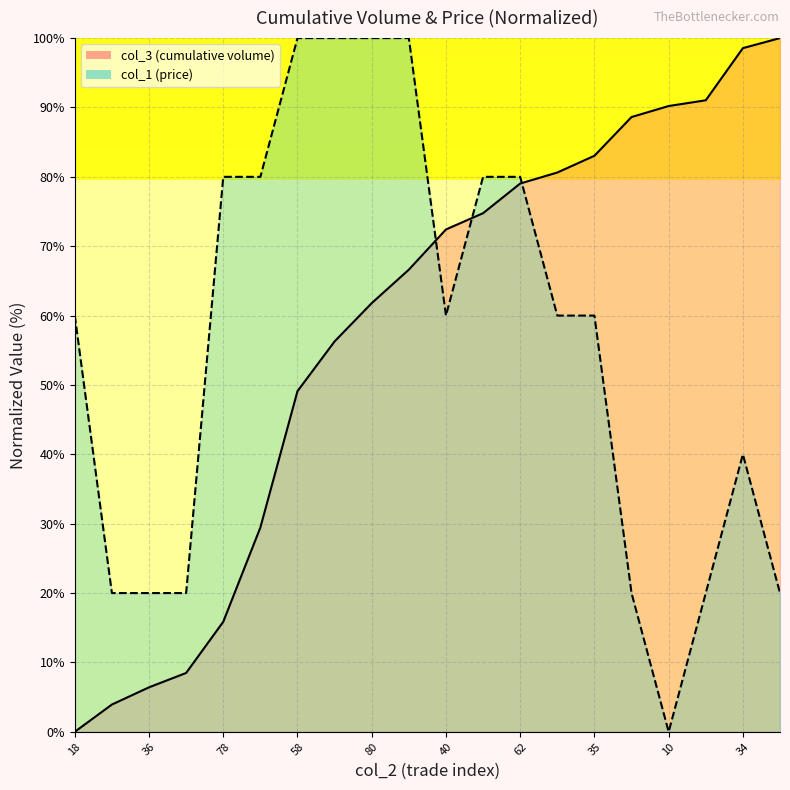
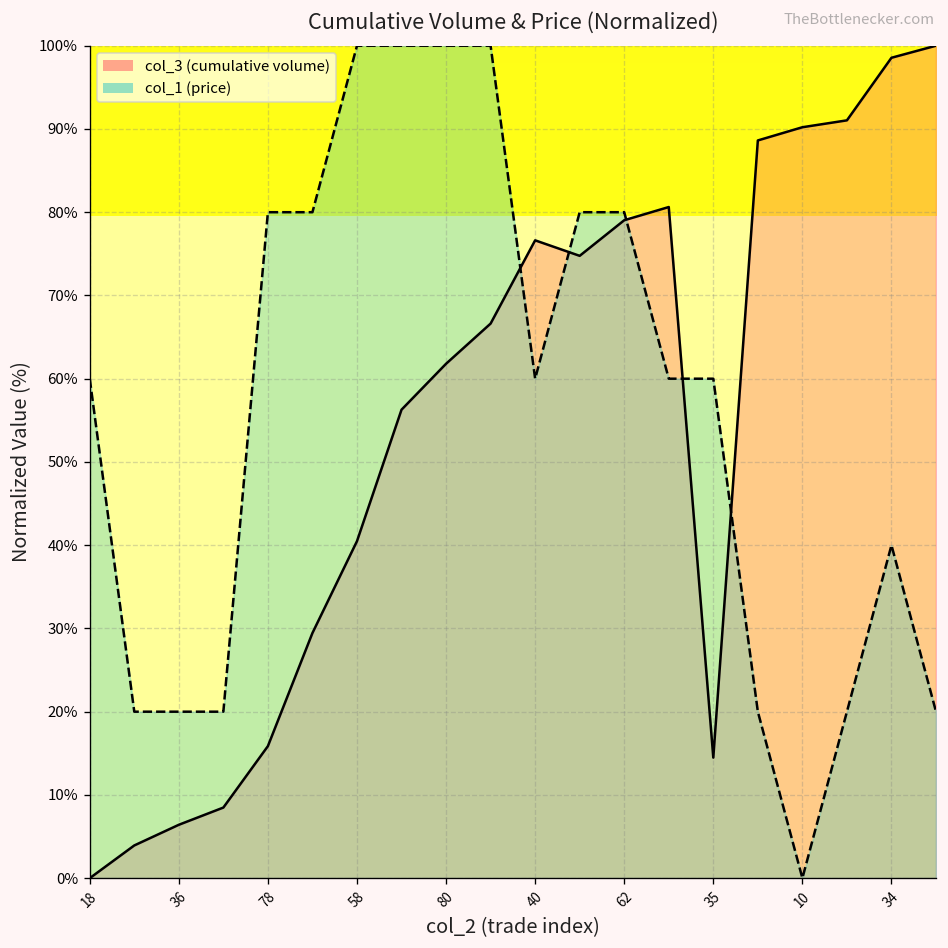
  {
    "col_3 (cumulative volume)": {
      "18": "0%",
      "36": "6%",
      "78": "16%",
-     "58": "49%",
+     "58": "40%",
      "80": "62%",
-     "40": "72%",
+     "40": "77%",
      "62": "79%",
-     "35": "83%",
+     "35": "14%",
      "10": "90%",
      "34": "99%"
    },
    "col_1 (price)": {
      "18": "60%",
      "36": "20%",
      "78": "80%",
      "58": "100%",
      "80": "100%",
      "40": "60%",
      "62": "80%",
      "35": "60%",
      "10": "0%",
      "34": "40%"
    }
  }
